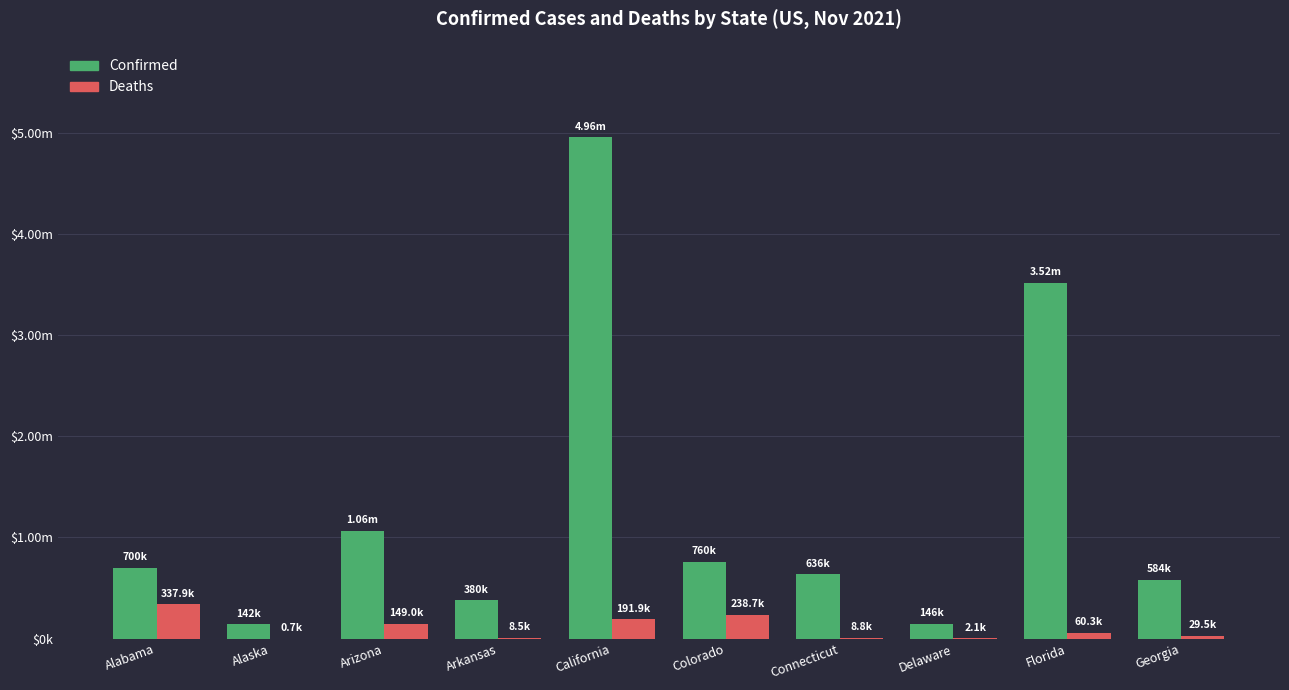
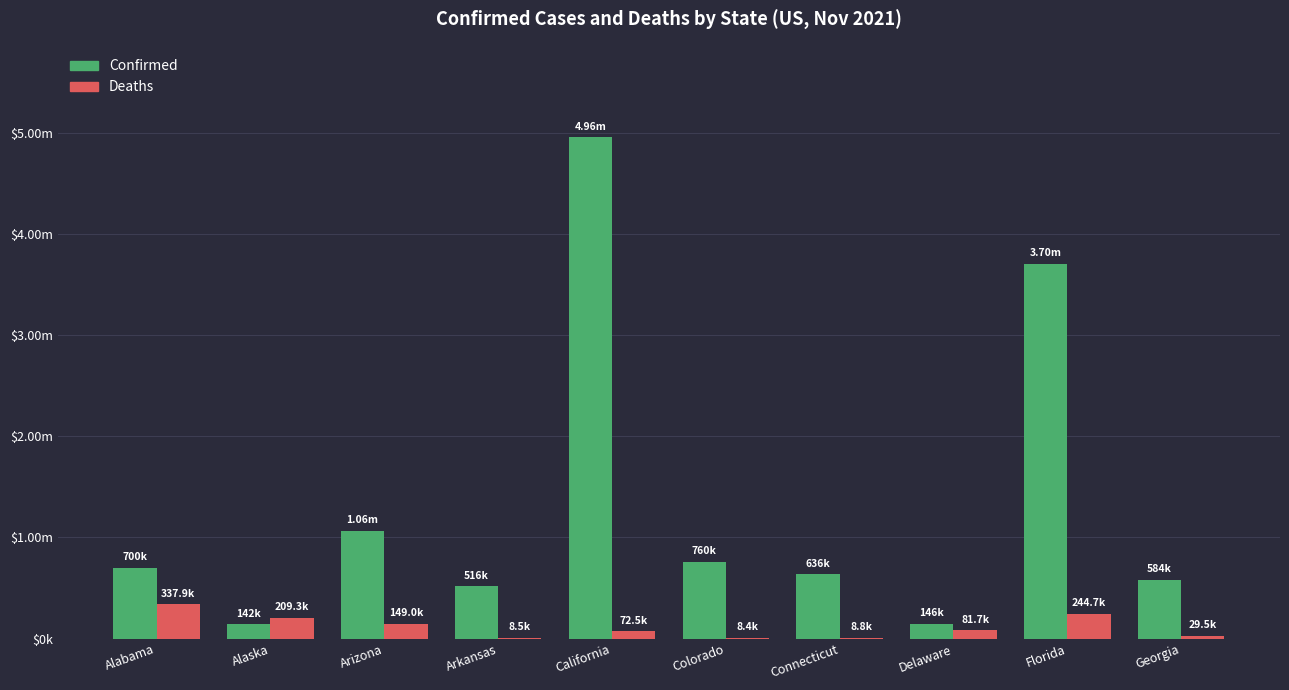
  {
    "Confirmed": {
      "Alabama": "700k",
      "Alaska": "142k",
-     "Arkansas": "380k",
+     "Arkansas": "516k",
      "Colorado": "760k",
      "Connecticut": "636k",
      "Delaware": "146k",
-     "Florida": "3.52m",
+     "Florida": "3.70m",
      "Georgia": "584k"
    },
    "Deaths": {
      "Alabama": "337.9k",
-     "Alaska": "0.7k",
+     "Alaska": "209.3k",
      "Arizona": "149.0k",
      "Arkansas": "8.5k",
-     "California": "191.9k",
-     "Colorado": "238.7k",
+     "California": "72.5k",
+     "Colorado": "8.4k",
      "Connecticut": "8.8k",
-     "Delaware": "2.1k",
-     "Florida": "60.3k",
+     "Delaware": "81.7k",
+     "Florida": "244.7k",
      "Georgia": "29.5k"
    }
  }
